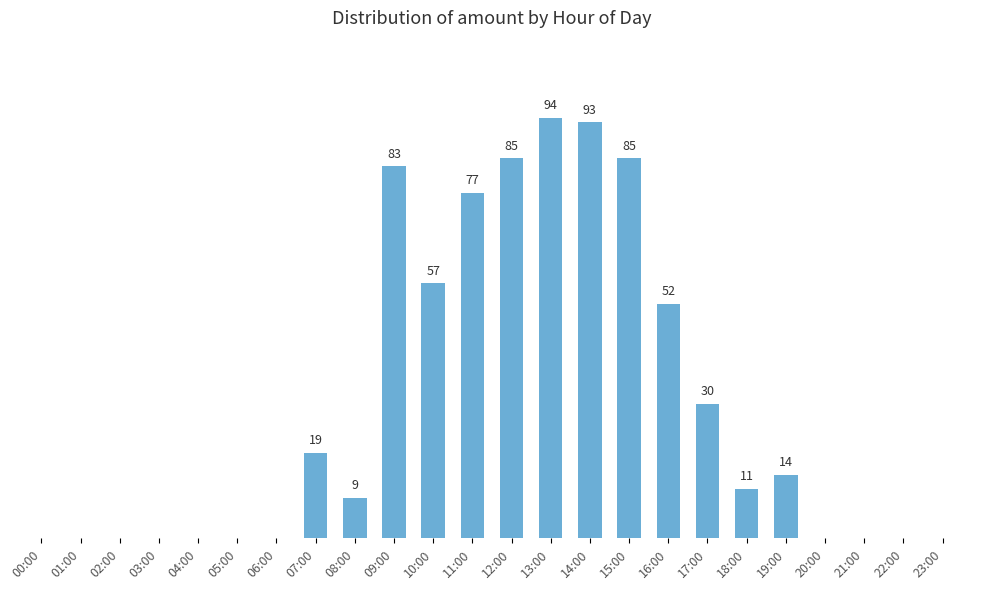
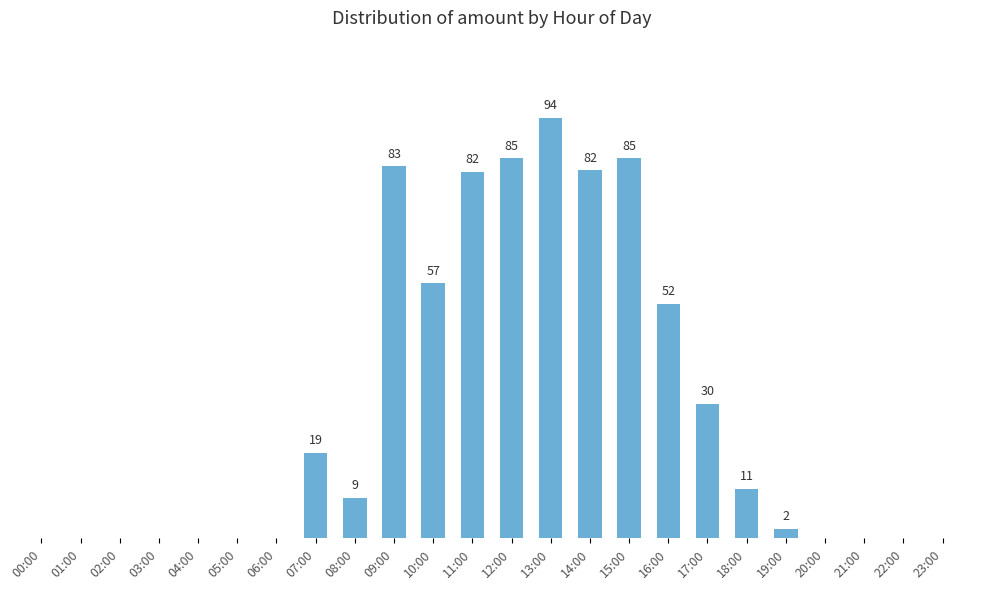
  {
    "07:00": 19,
    "08:00": 9,
    "09:00": 83,
    "10:00": 57,
-   "11:00": 77,
+   "11:00": 82,
    "12:00": 85,
    "13:00": 94,
-   "14:00": 93,
+   "14:00": 82,
    "15:00": 85,
    "16:00": 52,
    "17:00": 30,
    "18:00": 11,
-   "19:00": 14
+   "19:00": 2
  }
